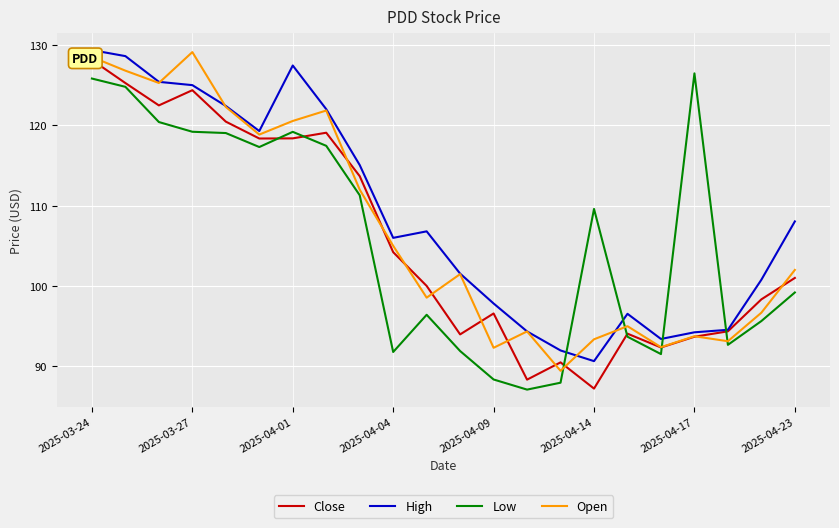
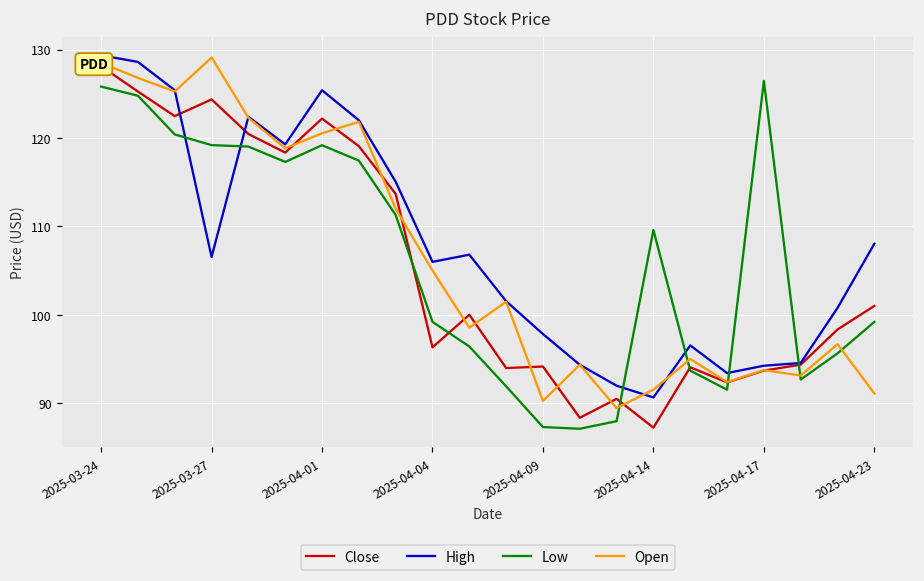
  {
    "Close": {
      "2025-03-27": 124,
-     "2025-04-01": 118,
-     "2025-04-04": 104,
-     "2025-04-09": 97,
+     "2025-04-01": 122,
+     "2025-04-04": 96,
+     "2025-04-09": 94,
      "2025-04-14": 87,
      "2025-04-23": 101
    },
    "High": {
-     "2025-03-27": 125,
-     "2025-04-01": 127,
+     "2025-03-27": 107,
+     "2025-04-01": 125,
      "2025-04-04": 106,
      "2025-04-09": 98,
      "2025-04-14": 91,
      "2025-04-17": 94,
      "2025-04-23": 108
    },
    "Low": {
      "2025-03-24": 126,
      "2025-03-27": 119,
      "2025-04-01": 119,
-     "2025-04-04": 92,
-     "2025-04-09": 88,
+     "2025-04-04": 99,
+     "2025-04-09": 87,
      "2025-04-14": 110,
      "2025-04-17": 126,
      "2025-04-23": 99
    },
    "Open": {
      "2025-03-27": 129,
      "2025-04-01": 121,
      "2025-04-04": 105,
-     "2025-04-09": 92,
-     "2025-04-14": 93,
-     "2025-04-23": 102
+     "2025-04-09": 90,
+     "2025-04-14": 92,
+     "2025-04-23": 91
    }
  }
